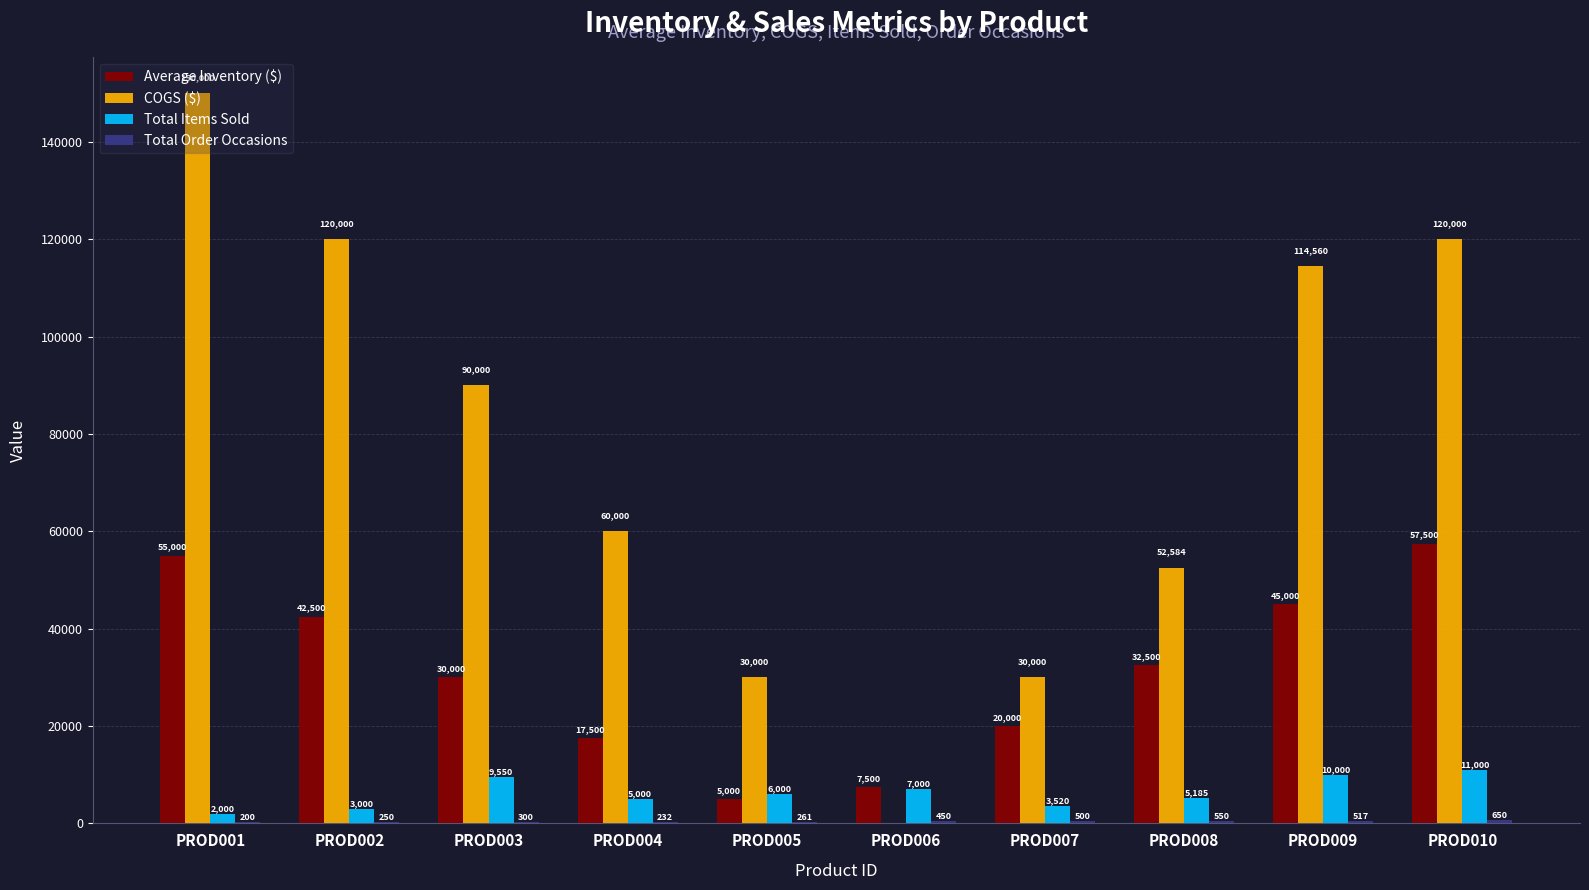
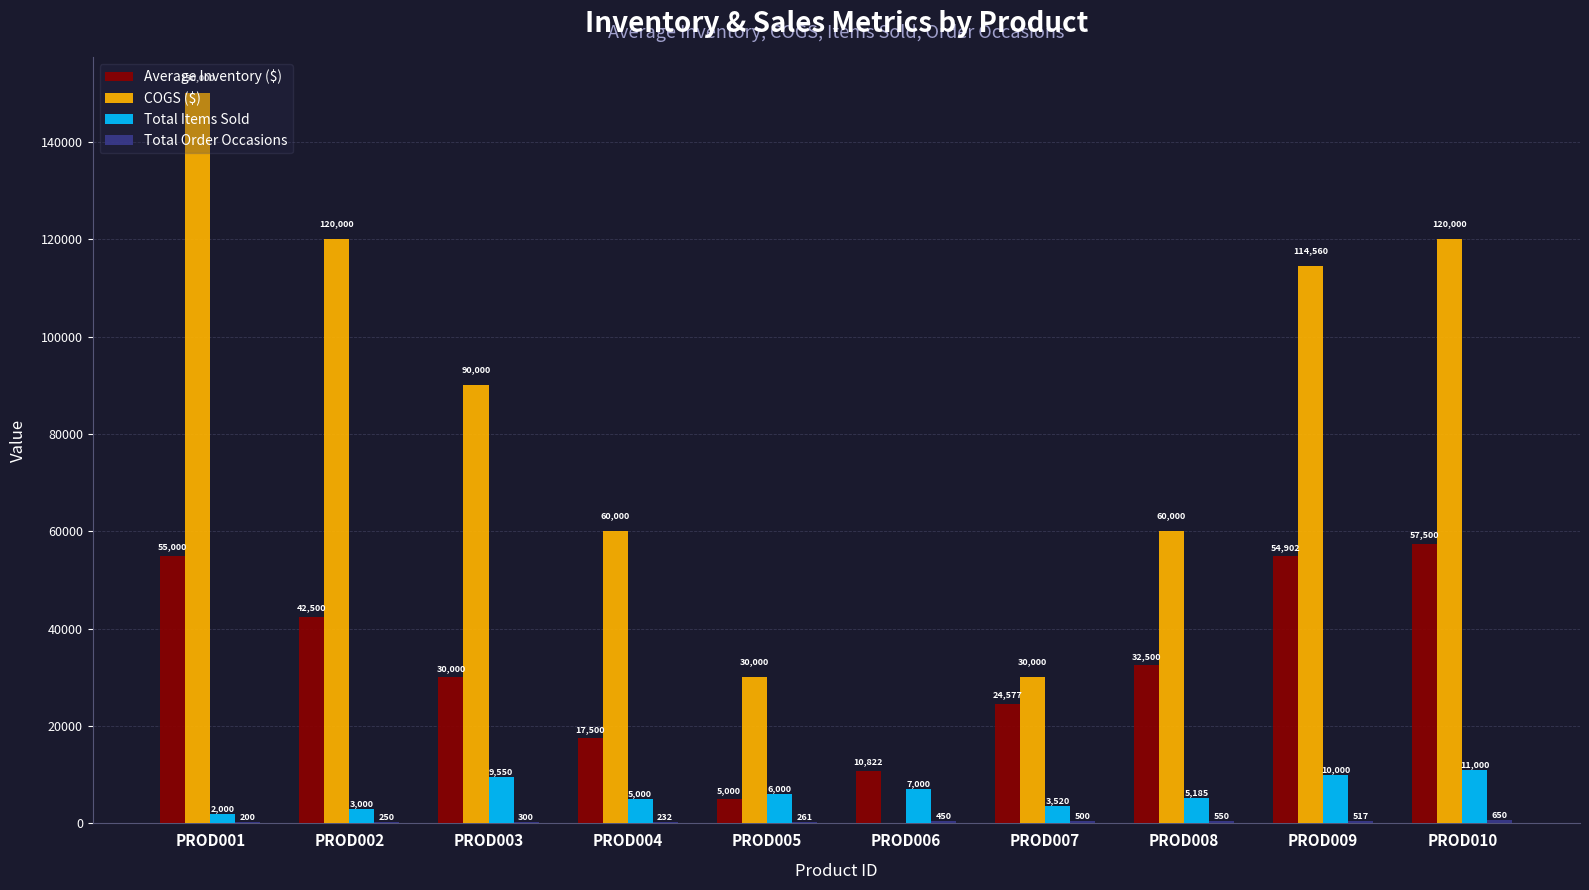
  {
    "Average Inventory ($)": {
      "PROD001": "55,000",
      "PROD002": "42,500",
      "PROD003": "30,000",
      "PROD004": "17,500",
      "PROD005": "5,000",
-     "PROD006": "7,500",
-     "PROD007": "20,000",
+     "PROD006": "10,822",
+     "PROD007": "24,577",
      "PROD008": "32,500",
-     "PROD009": "45,000",
+     "PROD009": "54,902",
      "PROD010": "57,500"
    },
    "COGS ($)": {
      "PROD002": "120,000",
      "PROD003": "90,000",
      "PROD004": "60,000",
      "PROD005": "30,000",
      "PROD007": "30,000",
-     "PROD008": "52,584",
+     "PROD008": "60,000",
      "PROD009": "114,560",
      "PROD010": "120,000"
    },
    "Total Items Sold": {
      "PROD001": "2,000",
      "PROD002": "3,000",
      "PROD003": "9,550",
      "PROD004": "5,000",
      "PROD005": "6,000",
      "PROD006": "7,000",
      "PROD007": "3,520",
      "PROD008": "5,185",
      "PROD009": "10,000",
      "PROD010": "11,000"
    },
    "Total Order Occasions": {
      "PROD001": "200",
      "PROD002": "250",
      "PROD003": "300",
      "PROD004": "232",
      "PROD005": "261",
      "PROD006": "450",
      "PROD007": "500",
      "PROD008": "550",
      "PROD009": "517",
      "PROD010": "650"
    }
  }
